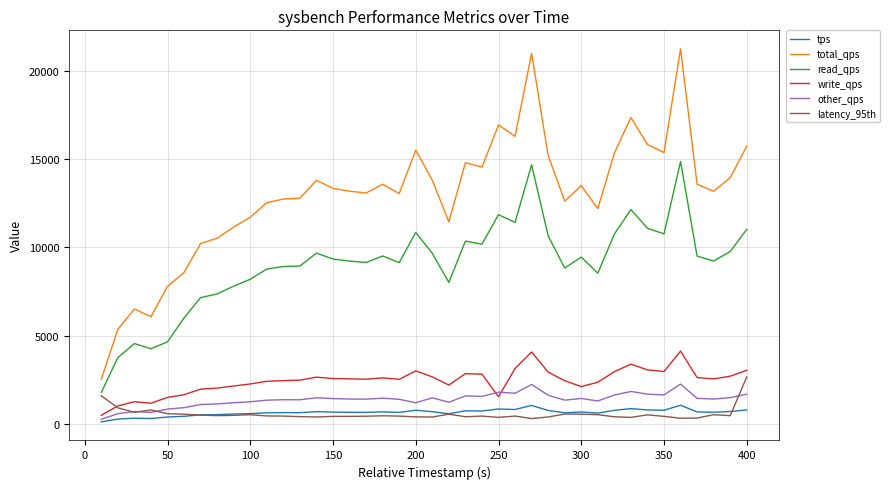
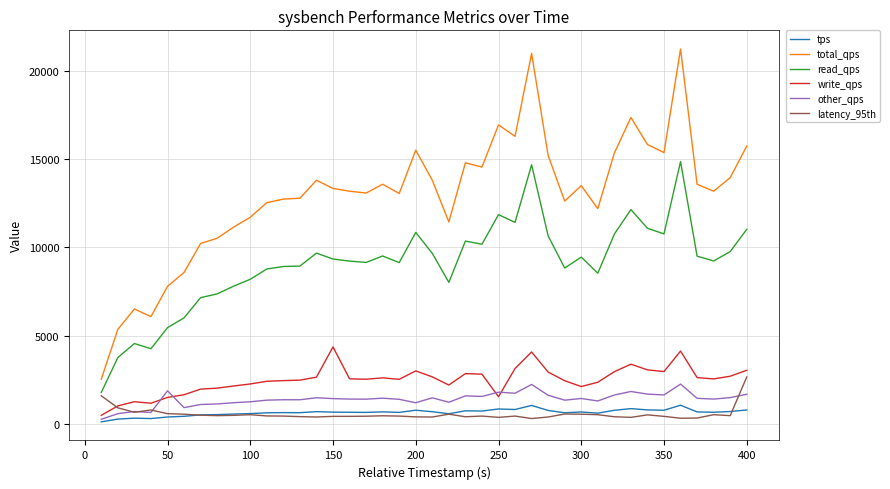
  {
    "tps": {
      "50": 400,
      "150": 700,
      "200": 800,
      "250": 800,
      "350": 800,
      "400": 800
    },
    "total_qps": {
      "50": 7800,
      "100": 11700,
      "150": 13300,
      "200": 15500,
      "250": 16900,
      "300": 13500,
      "350": 15400,
      "400": 15700
    },
    "read_qps": {
-     "50": 4600,
+     "50": 5500,
      "100": 8200,
      "150": 9300,
      "200": 10800,
      "250": 11900,
      "300": 9400,
      "350": 10800,
      "400": 11000
    },
    "write_qps": {
      "50": 1500,
      "100": 2300,
-     "150": 2600,
+     "150": 4400,
      "200": 3000,
      "250": 1500,
      "300": 2100,
      "350": 3000,
      "400": 3000
    },
    "other_qps": {
-     "50": 800,
+     "50": 1900,
      "100": 1300,
      "150": 1400,
      "200": 1200,
      "250": 1800,
      "300": 1400,
      "350": 1600,
      "400": 1700
    },
    "latency_95th": {
      "50": 600,
      "150": 400,
      "200": 400,
      "250": 400,
      "350": 400,
      "400": 2700
    }
  }
